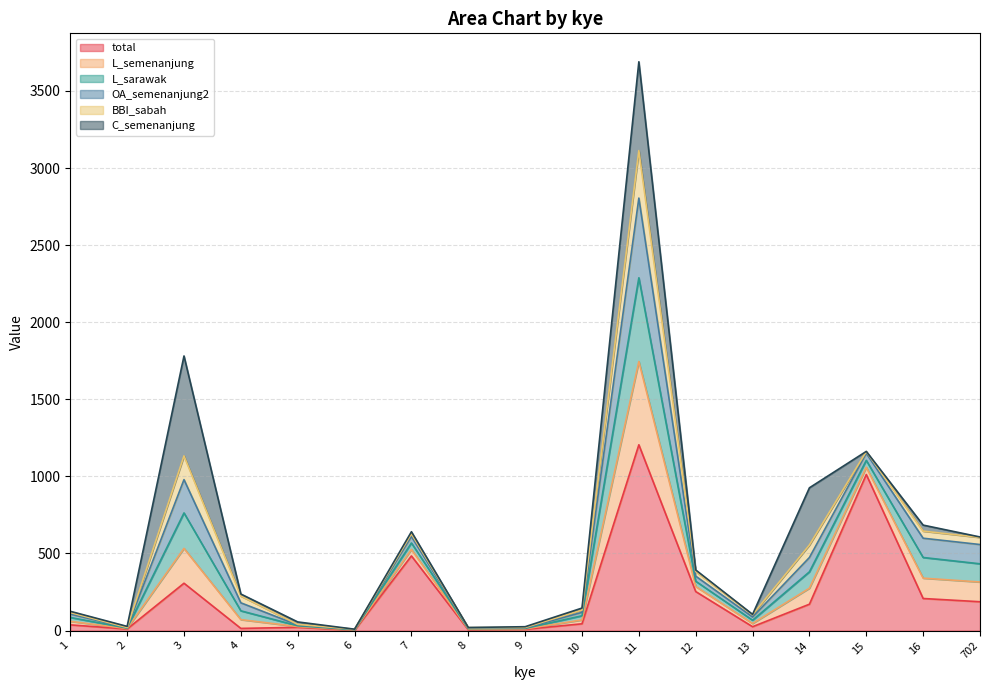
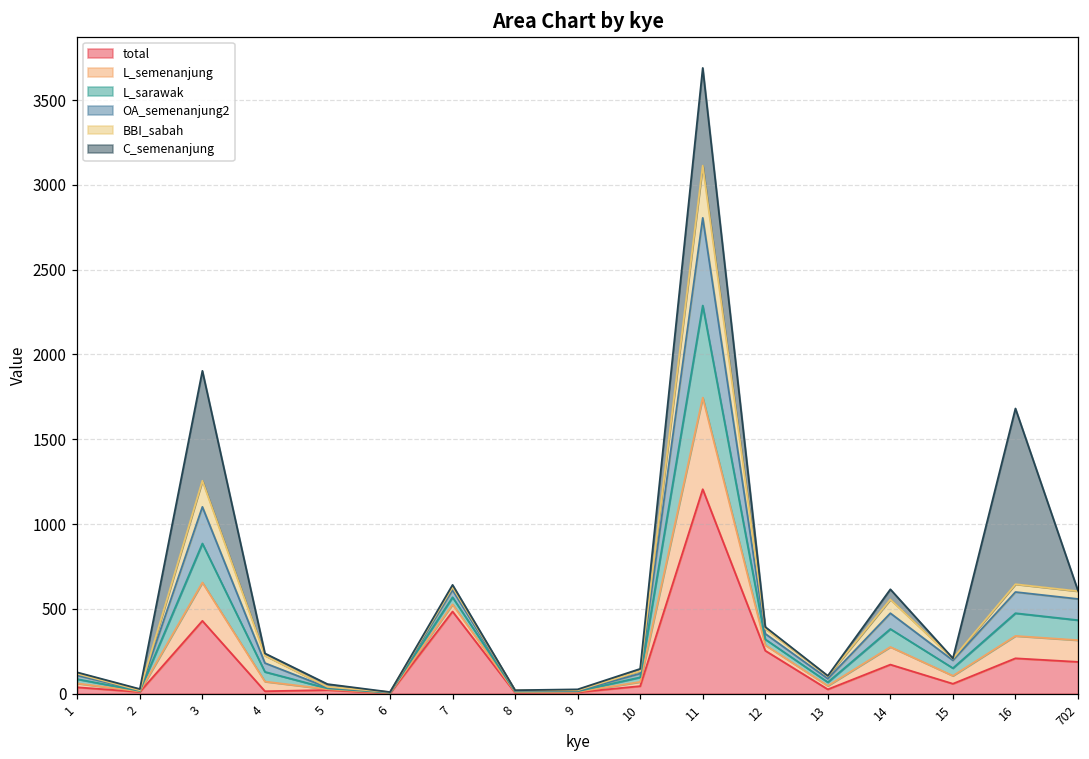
  {
    "total": {
      "1": 40,
-     "3": 310,
+     "3": 430,
      "4": 10,
      "7": 480,
      "10": 40,
      "11": 1210,
      "12": 250,
      "13": 30,
      "14": 170,
-     "15": 1010,
+     "15": 60,
      "16": 210,
      "702": 190
    },
    "C_semenanjung": {
      "3": 650,
      "11": 580,
-     "14": 370,
-     "16": 40
+     "14": 60,
+     "16": 1040
    }
  }
